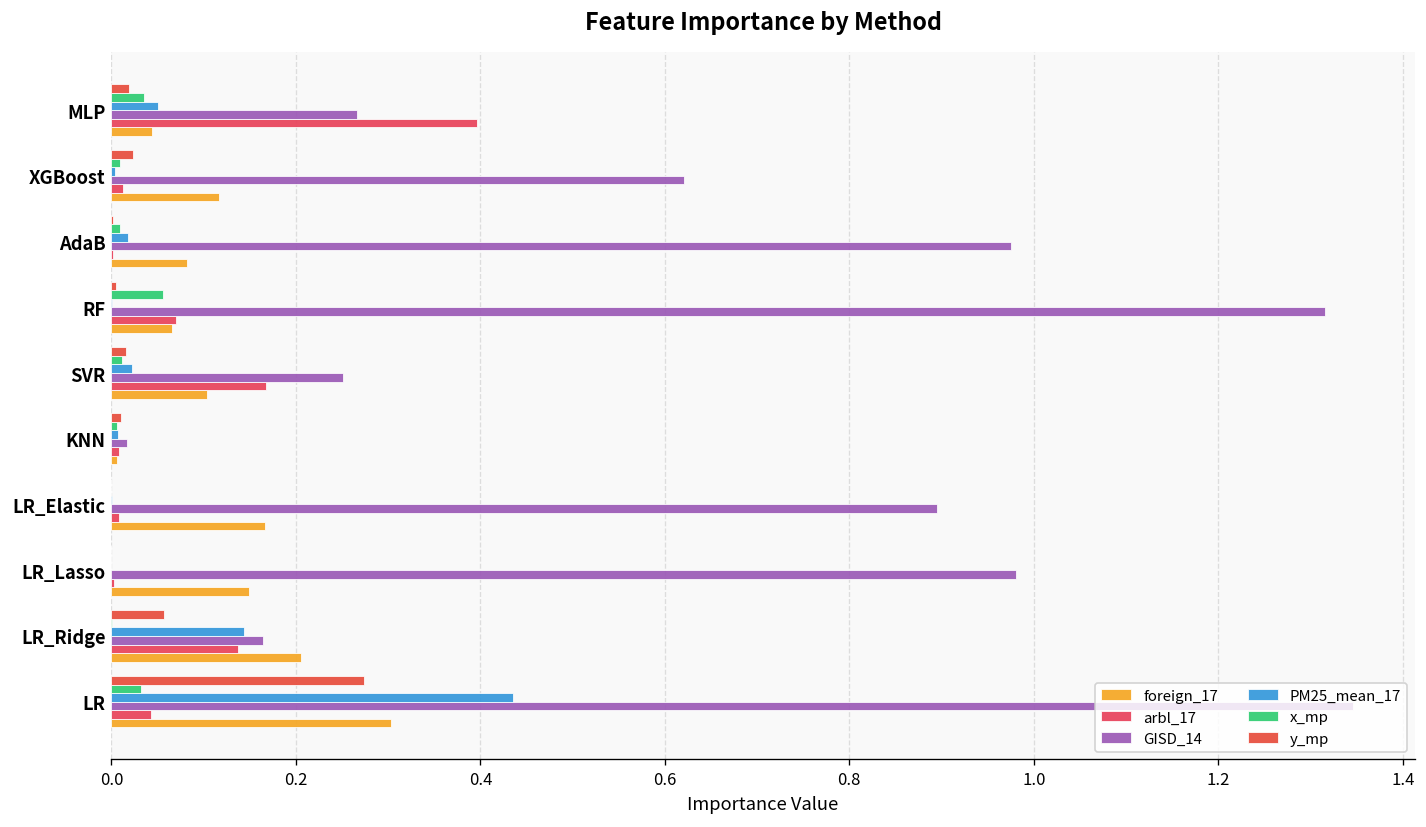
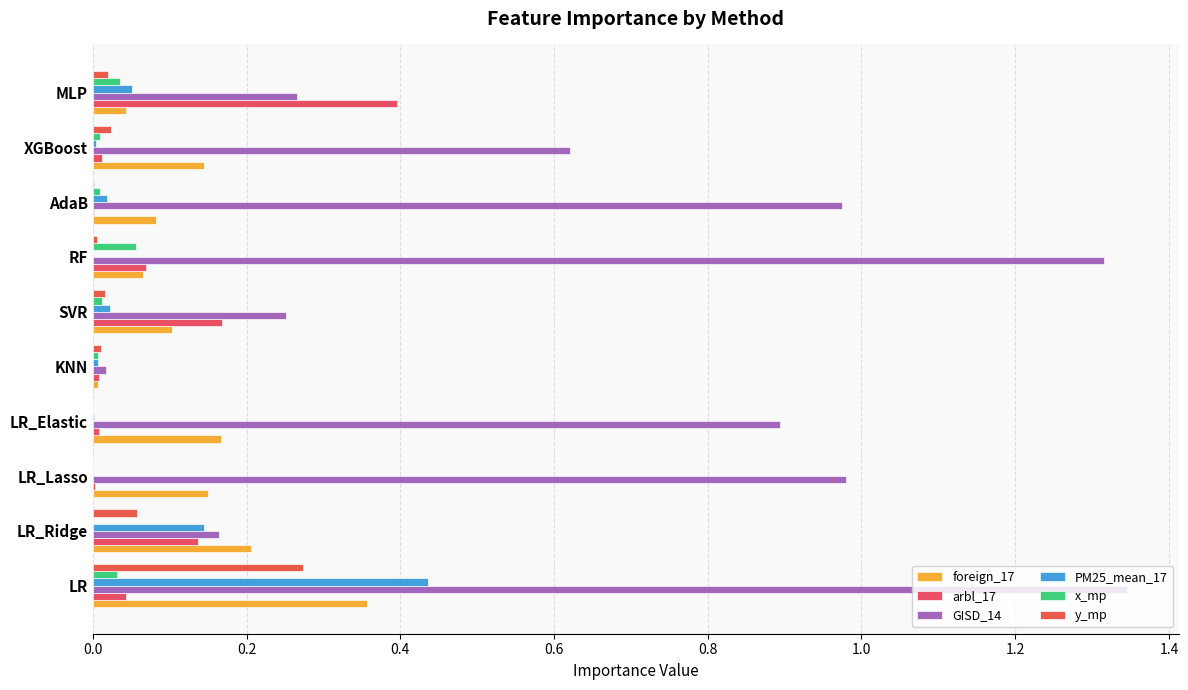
  {
    "foreign_17": {
      "MLP": 0.04,
-     "XGBoost": 0.12,
+     "XGBoost": 0.14,
      "AdaB": 0.08,
      "RF": 0.07,
      "SVR": 0.10,
      "KNN": 0.01,
      "LR_Elastic": 0.17,
      "LR_Lasso": 0.15,
      "LR_Ridge": 0.21,
-     "LR": 0.30
+     "LR": 0.36
    },
    "GISD_14": {
      "MLP": 0.27,
      "XGBoost": 0.62,
      "AdaB": 0.97,
      "RF": 1.32,
      "SVR": 0.25,
      "KNN": 0.02,
      "LR_Elastic": 0.89,
      "LR_Lasso": 0.98,
      "LR_Ridge": 0.16
    },
    "PM25_mean_17": {
      "MLP": 0.05,
      "XGBoost": 0.00,
      "AdaB": 0.02,
      "SVR": 0.02,
      "KNN": 0.01,
      "LR_Ridge": 0.14,
      "LR": 0.44
    },
    "x_mp": {
      "MLP": 0.04,
      "XGBoost": 0.01,
      "AdaB": 0.01,
      "RF": 0.06,
      "SVR": 0.01,
      "KNN": 0.01,
      "LR_Elastic": 0.00,
      "LR_Lasso": 0.00,
      "LR": 0.03
    }
  }
